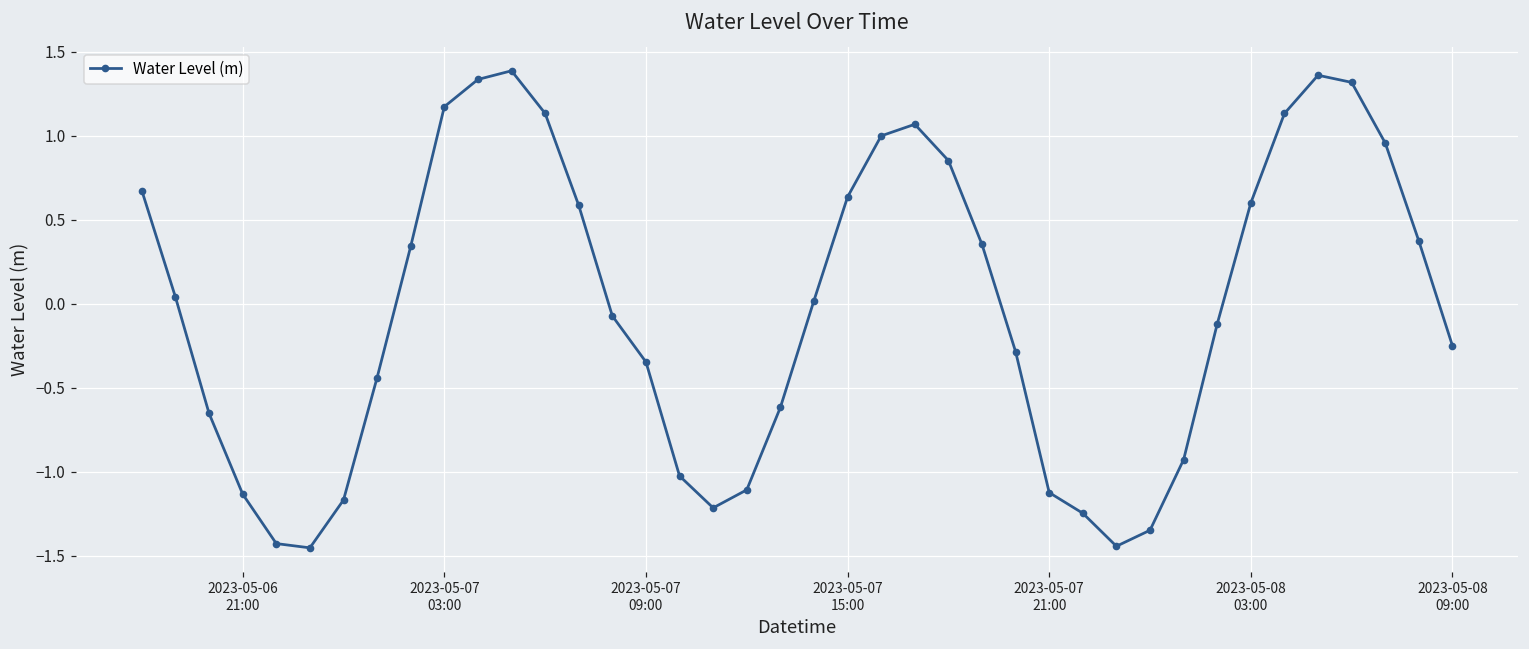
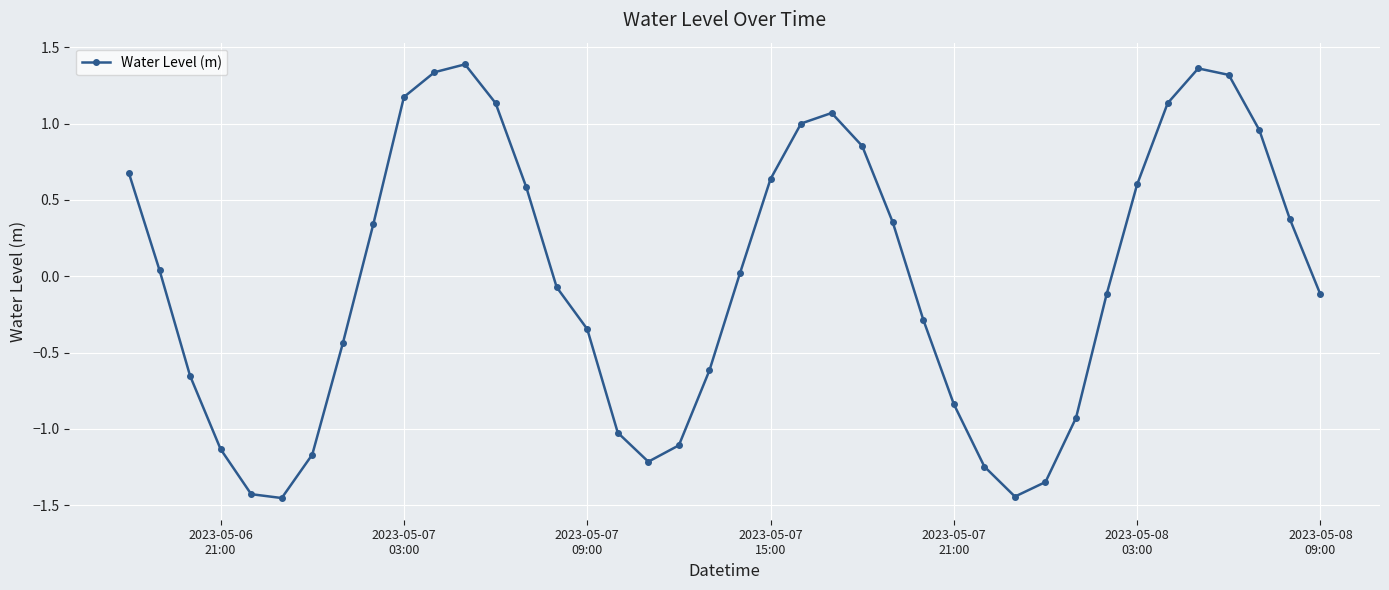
  {
    "2023-05-06 21:00": -1.13,
    "2023-05-07 03:00": 1.17,
    "2023-05-07 09:00": -0.35,
    "2023-05-07 15:00": 0.64,
-   "2023-05-07 21:00": -1.12,
+   "2023-05-07 21:00": -0.84,
    "2023-05-08 03:00": 0.60,
-   "2023-05-08 09:00": -0.25
+   "2023-05-08 09:00": -0.12
  }
